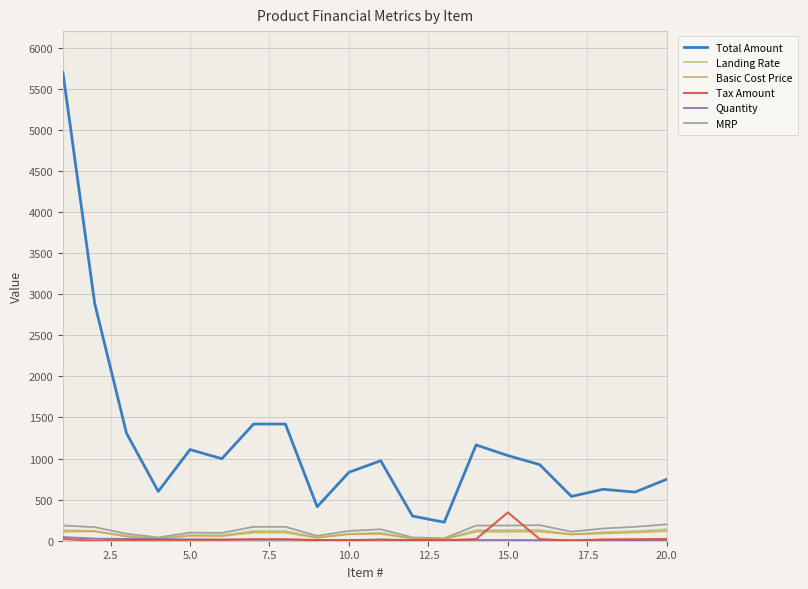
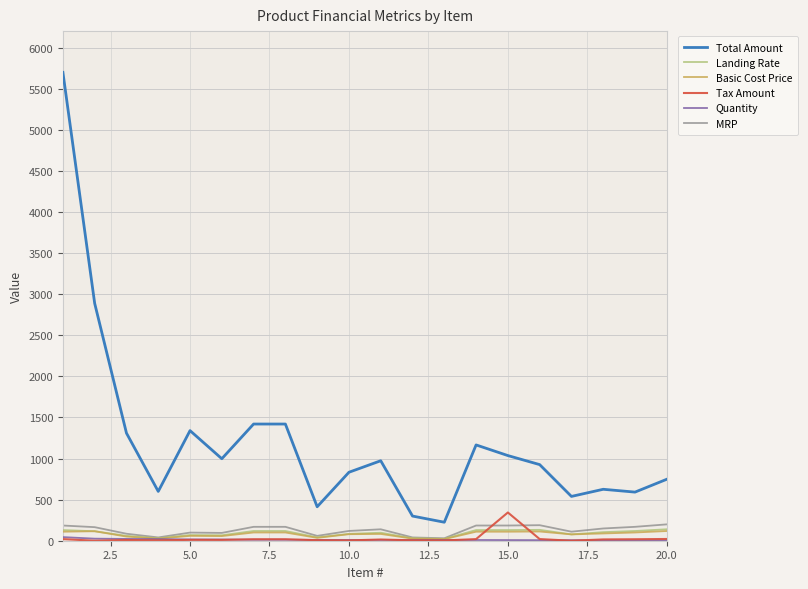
  {
    "Total Amount": {
-     "5.0": 1100,
+     "5.0": 1300,
      "10.0": 800,
      "15.0": 1000,
      "20.0": 700
    },
    "Tax Amount": {
      "15.0": 300
    }
  }
